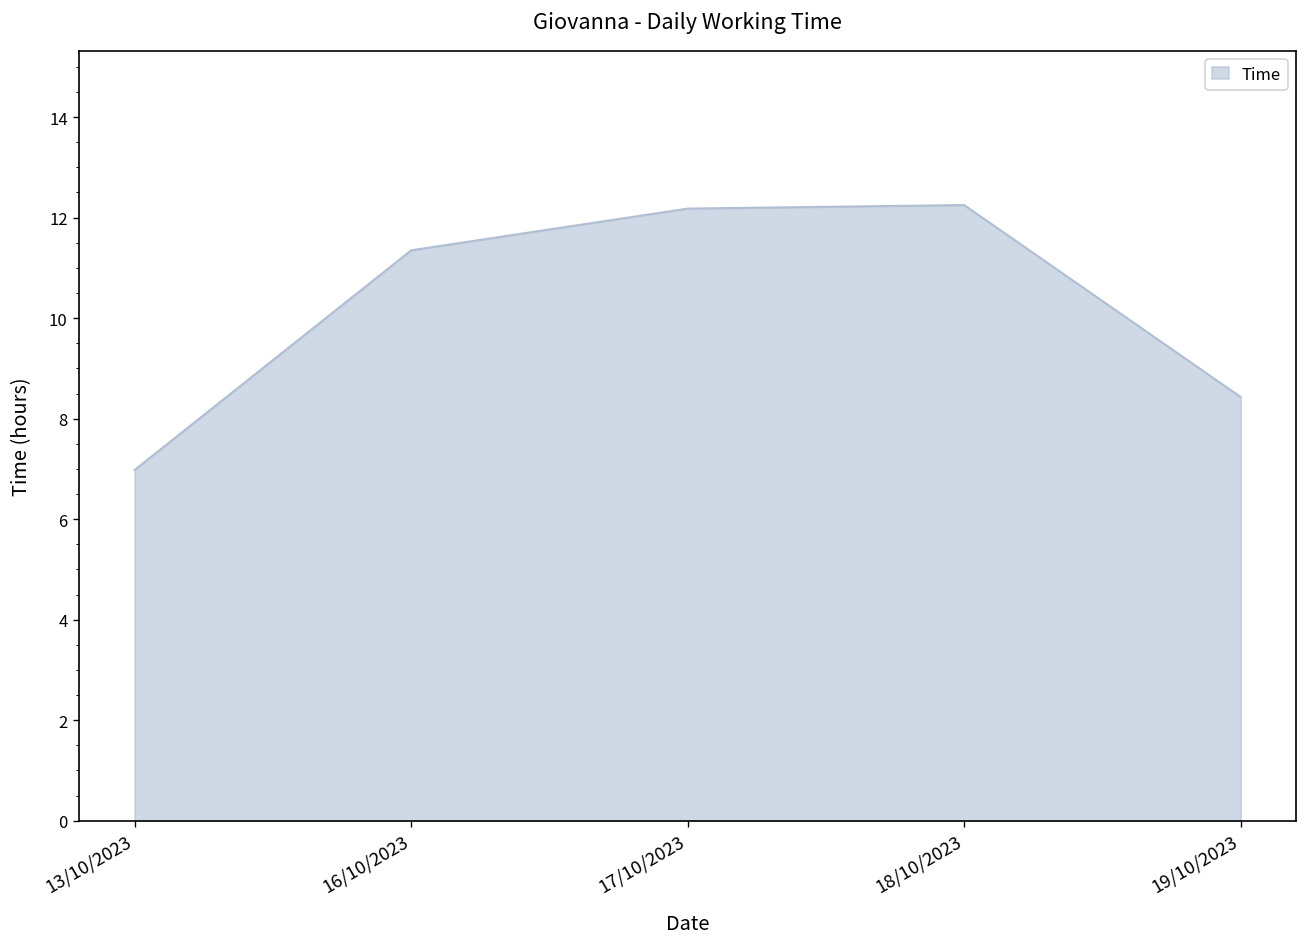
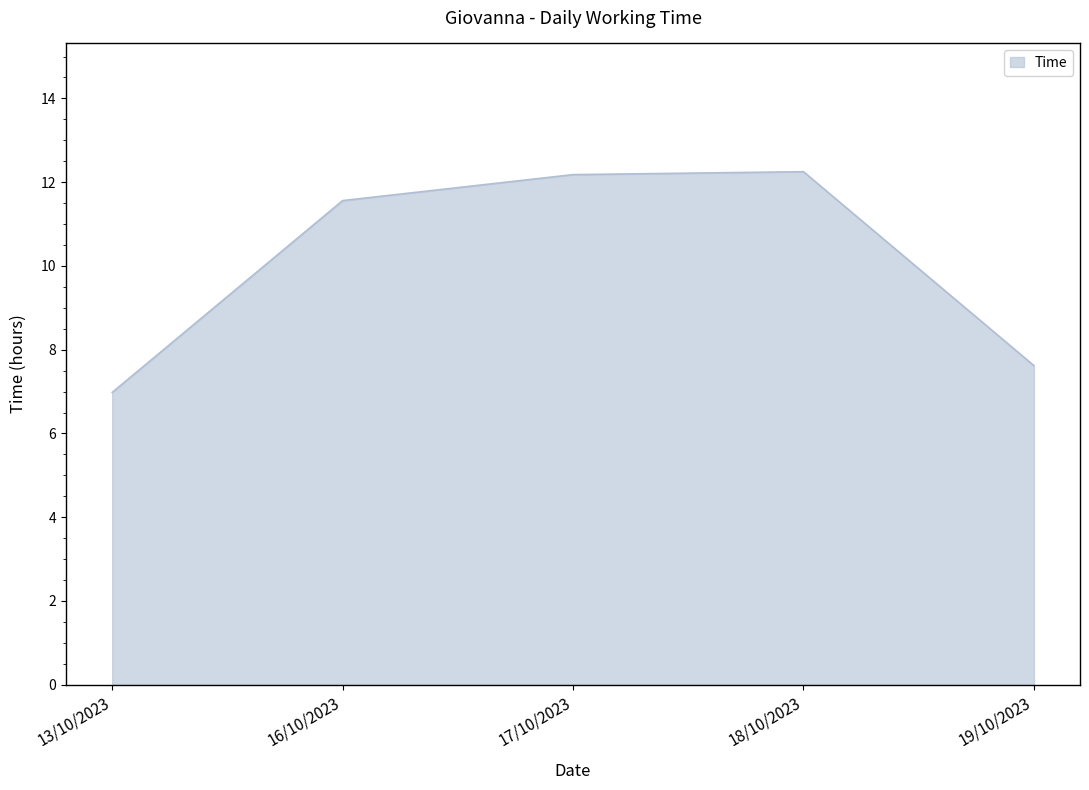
  {
    "13/10/2023": 7.0,
-   "16/10/2023": 11.4,
+   "16/10/2023": 11.6,
    "17/10/2023": 12.2,
    "18/10/2023": 12.3,
-   "19/10/2023": 8.4
+   "19/10/2023": 7.6
  }
